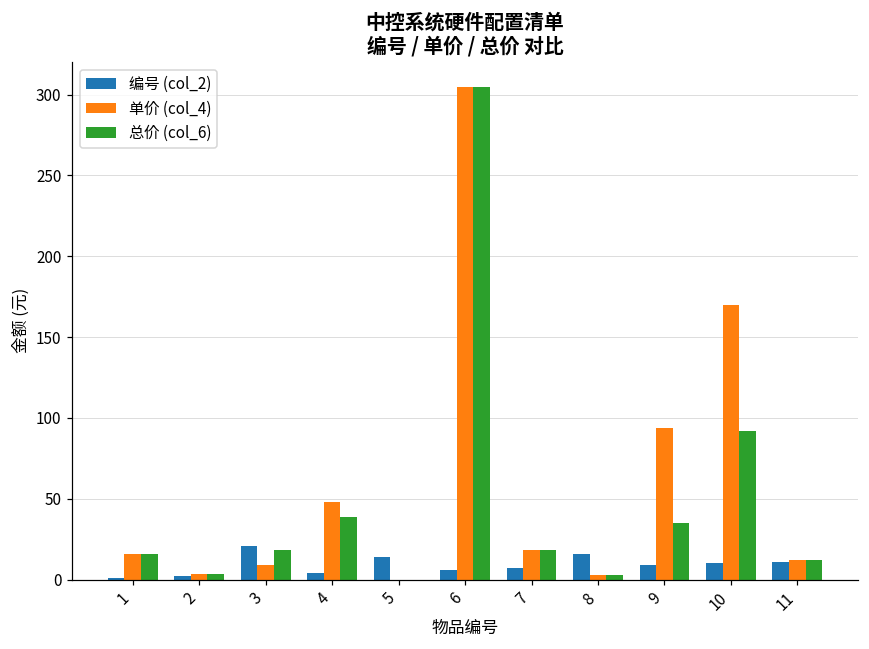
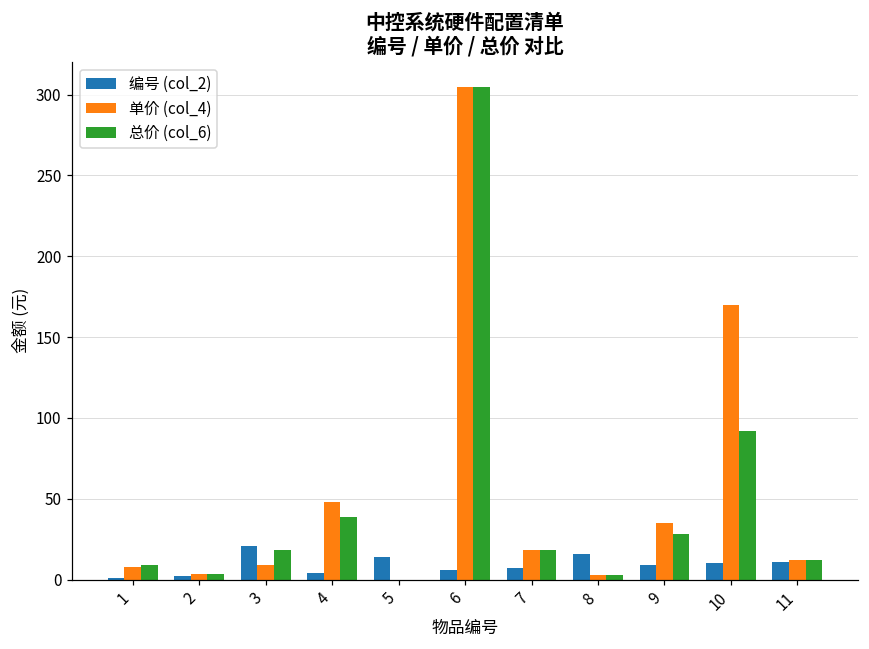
  {
    "编号 (col_2)": {
      "2": 2,
      "3": 21,
      "4": 4,
      "5": 14,
      "6": 6,
      "7": 7,
      "8": 16,
      "9": 9,
      "10": 10,
      "11": 11
    },
    "单价 (col_4)": {
-     "1": 16,
+     "1": 8,
      "2": 4,
      "3": 9,
      "4": 48,
      "6": 305,
      "7": 18,
      "8": 3,
-     "9": 94,
+     "9": 35,
      "10": 170,
      "11": 12
    },
    "总价 (col_6)": {
-     "1": 16,
+     "1": 9,
      "2": 4,
      "3": 18,
      "4": 39,
      "6": 305,
      "7": 18,
      "8": 3,
-     "9": 35,
+     "9": 28,
      "10": 92,
      "11": 12
    }
  }
